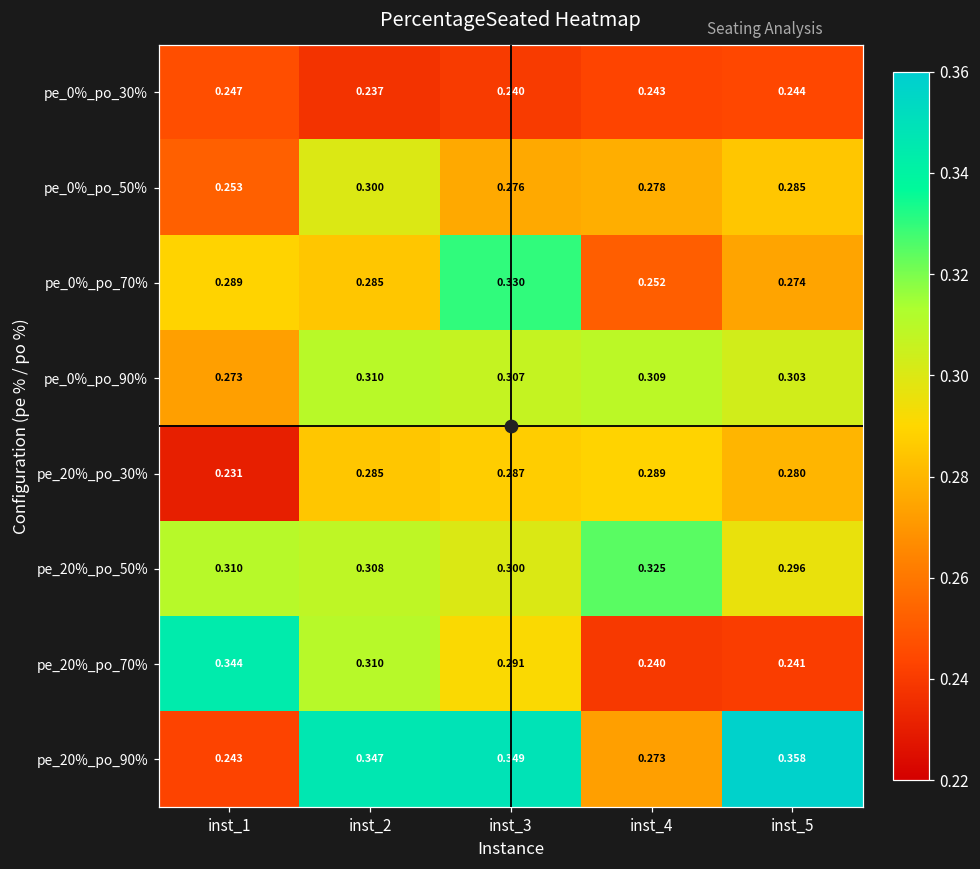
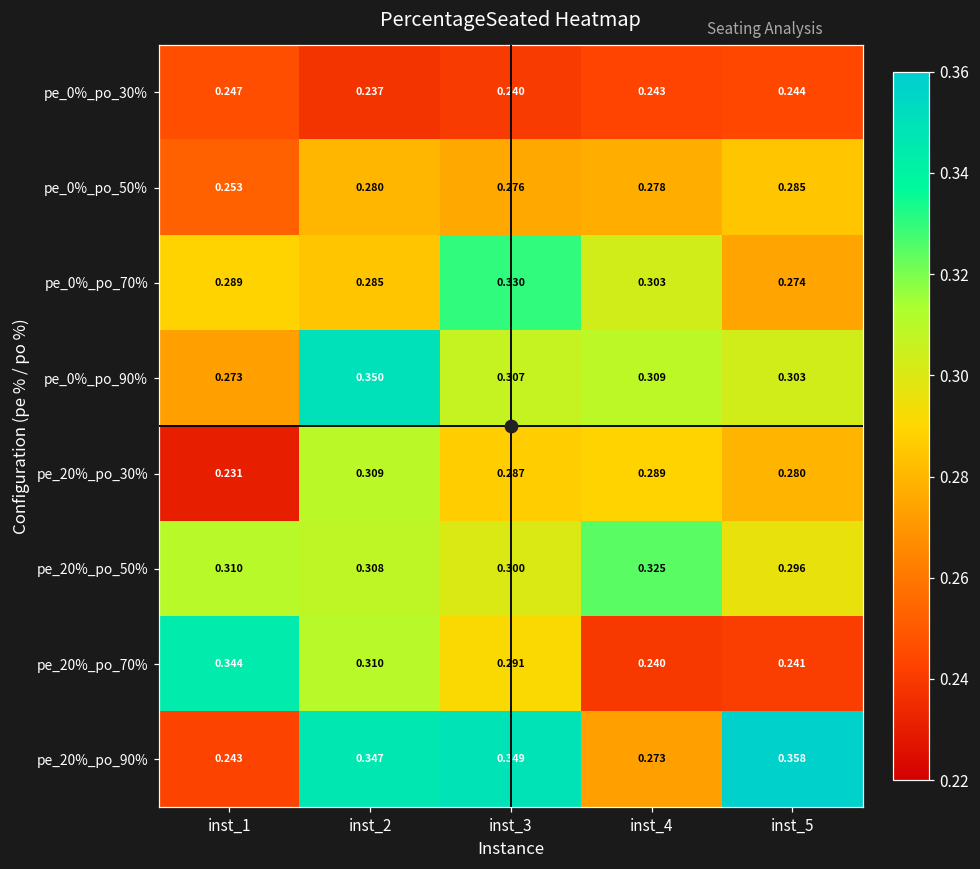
  {
    "pe_0%_po_30%": {
      "inst_1": 0.247,
      "inst_2": 0.237,
      "inst_3": 0.240,
      "inst_4": 0.243,
      "inst_5": 0.244
    },
    "pe_0%_po_50%": {
      "inst_1": 0.253,
-     "inst_2": 0.300,
+     "inst_2": 0.280,
      "inst_3": 0.276,
      "inst_4": 0.278,
      "inst_5": 0.285
    },
    "pe_0%_po_70%": {
      "inst_1": 0.289,
      "inst_2": 0.285,
      "inst_3": 0.330,
-     "inst_4": 0.252,
+     "inst_4": 0.303,
      "inst_5": 0.274
    },
    "pe_0%_po_90%": {
      "inst_1": 0.273,
-     "inst_2": 0.310,
+     "inst_2": 0.350,
      "inst_3": 0.307,
      "inst_4": 0.309,
      "inst_5": 0.303
    },
    "pe_20%_po_30%": {
      "inst_1": 0.231,
-     "inst_2": 0.285,
+     "inst_2": 0.309,
      "inst_3": 0.287,
      "inst_4": 0.289,
      "inst_5": 0.280
    },
    "pe_20%_po_50%": {
      "inst_1": 0.310,
      "inst_2": 0.308,
      "inst_3": 0.300,
      "inst_4": 0.325,
      "inst_5": 0.296
    },
    "pe_20%_po_70%": {
      "inst_1": 0.344,
      "inst_2": 0.310,
      "inst_3": 0.291,
      "inst_4": 0.240,
      "inst_5": 0.241
    },
    "pe_20%_po_90%": {
      "inst_1": 0.243,
      "inst_2": 0.347,
      "inst_3": 0.349,
      "inst_4": 0.273,
      "inst_5": 0.358
    }
  }
